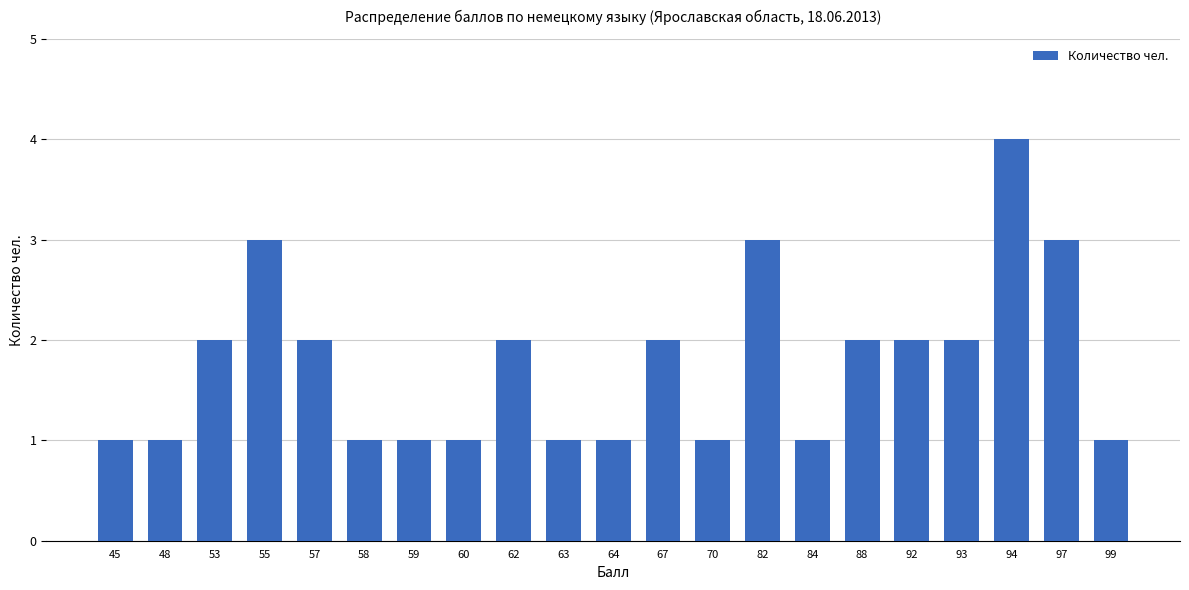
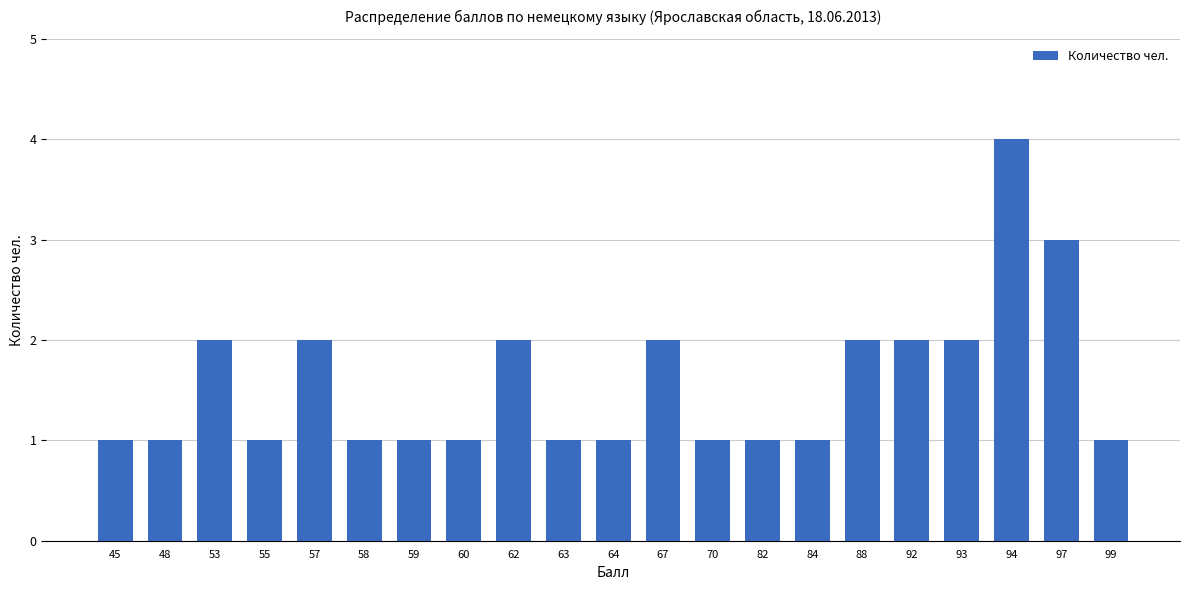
  {
    "45": 1,
    "48": 1,
    "53": 2,
-   "55": 3,
+   "55": 1,
    "57": 2,
    "58": 1,
    "59": 1,
    "60": 1,
    "62": 2,
    "63": 1,
    "64": 1,
    "67": 2,
    "70": 1,
-   "82": 3,
+   "82": 1,
    "84": 1,
    "88": 2,
    "92": 2,
    "93": 2,
    "94": 4,
    "97": 3,
    "99": 1
  }
